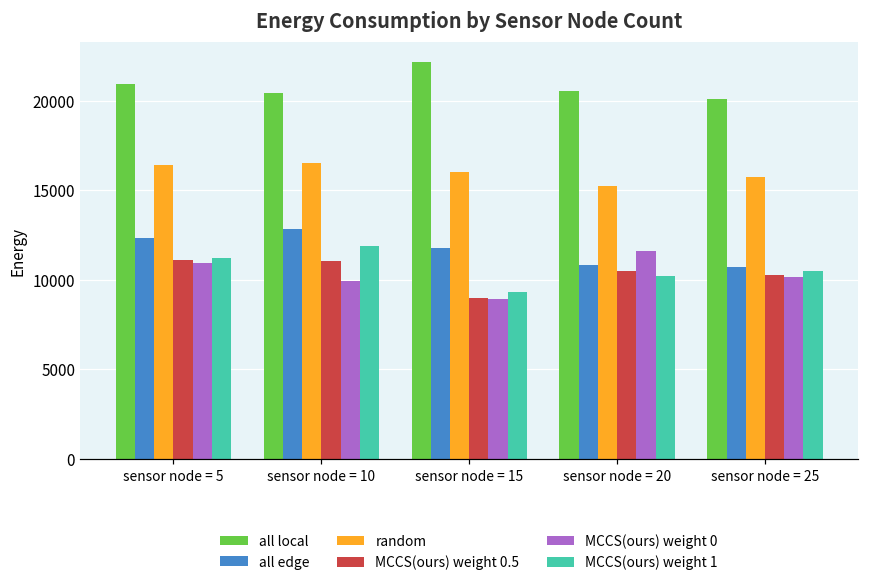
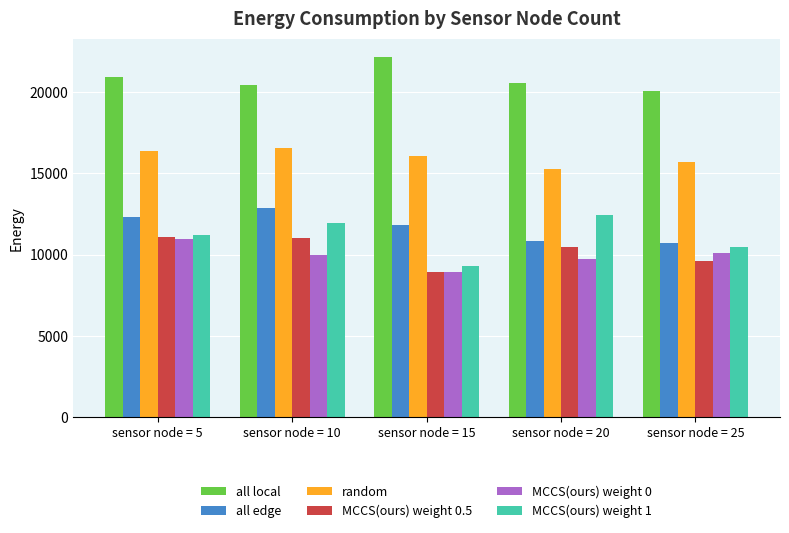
  {
    "all local": {
      "sensor node = 5": 20900,
      "sensor node = 10": 20400,
      "sensor node = 15": 22200,
      "sensor node = 20": 20500,
      "sensor node = 25": 20100
    },
    "all edge": {
      "sensor node = 5": 12300,
      "sensor node = 10": 12800,
      "sensor node = 15": 11800,
      "sensor node = 20": 10800,
      "sensor node = 25": 10700
    },
    "random": {
      "sensor node = 5": 16400,
      "sensor node = 10": 16500,
      "sensor node = 15": 16000,
      "sensor node = 20": 15200,
      "sensor node = 25": 15700
    },
    "MCCS(ours) weight 0.5": {
      "sensor node = 5": 11100,
      "sensor node = 10": 11000,
      "sensor node = 15": 8900,
      "sensor node = 20": 10500,
-     "sensor node = 25": 10300
+     "sensor node = 25": 9600
    },
    "MCCS(ours) weight 0": {
      "sensor node = 5": 11000,
      "sensor node = 10": 9900,
      "sensor node = 15": 8900,
-     "sensor node = 20": 11600,
+     "sensor node = 20": 9700,
      "sensor node = 25": 10100
    },
    "MCCS(ours) weight 1": {
      "sensor node = 5": 11200,
      "sensor node = 10": 11900,
      "sensor node = 15": 9300,
-     "sensor node = 20": 10200,
+     "sensor node = 20": 12400,
      "sensor node = 25": 10500
    }
  }
